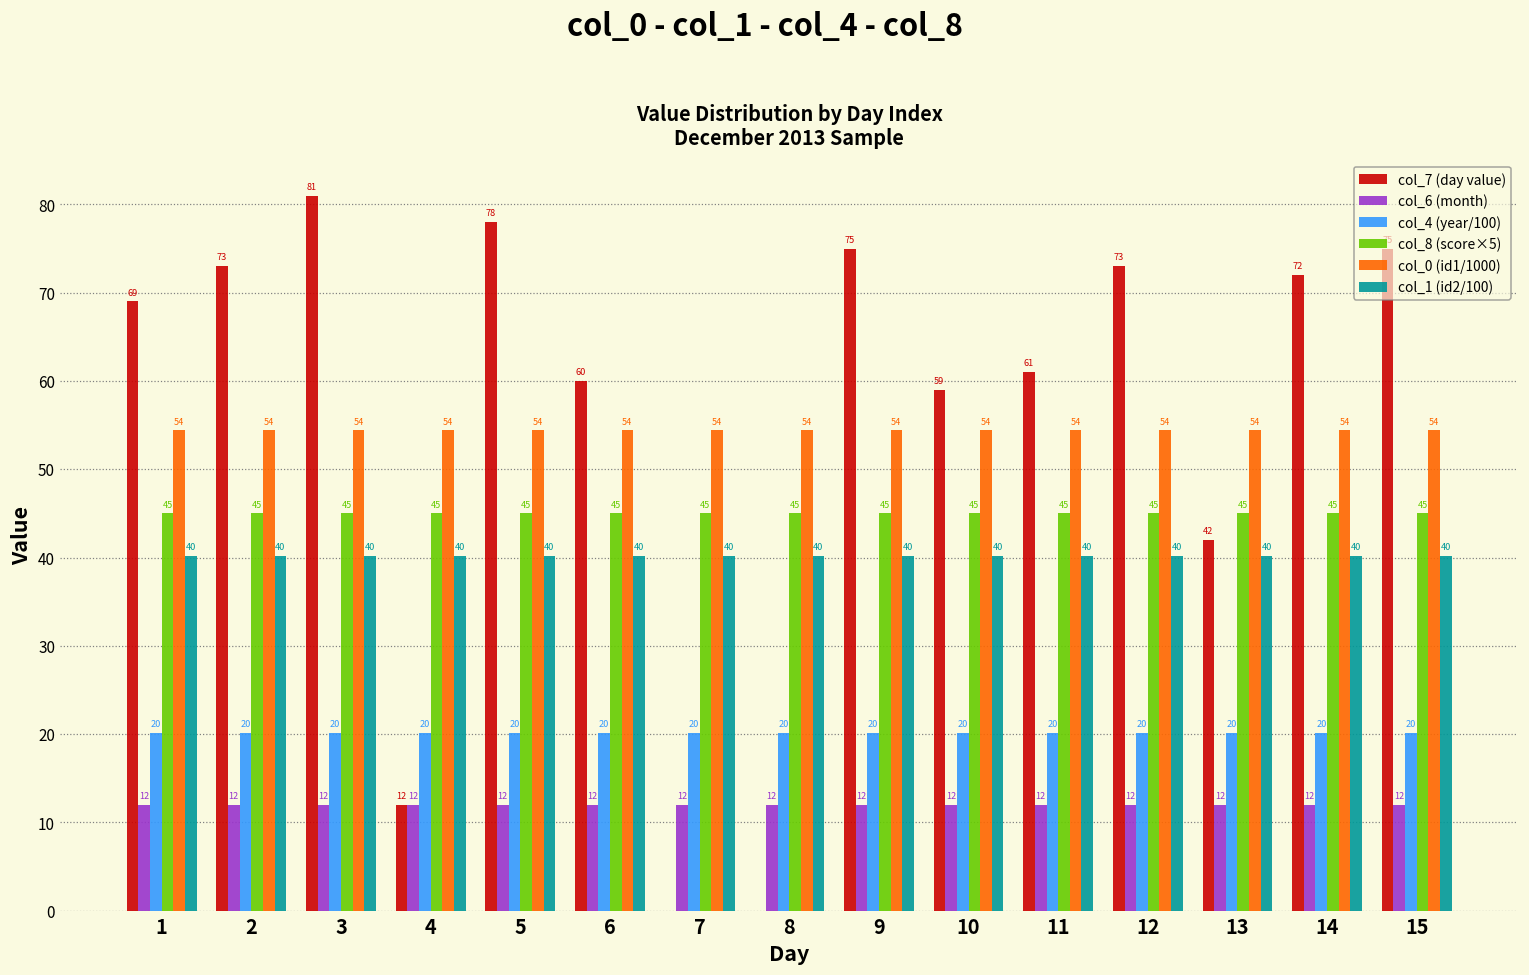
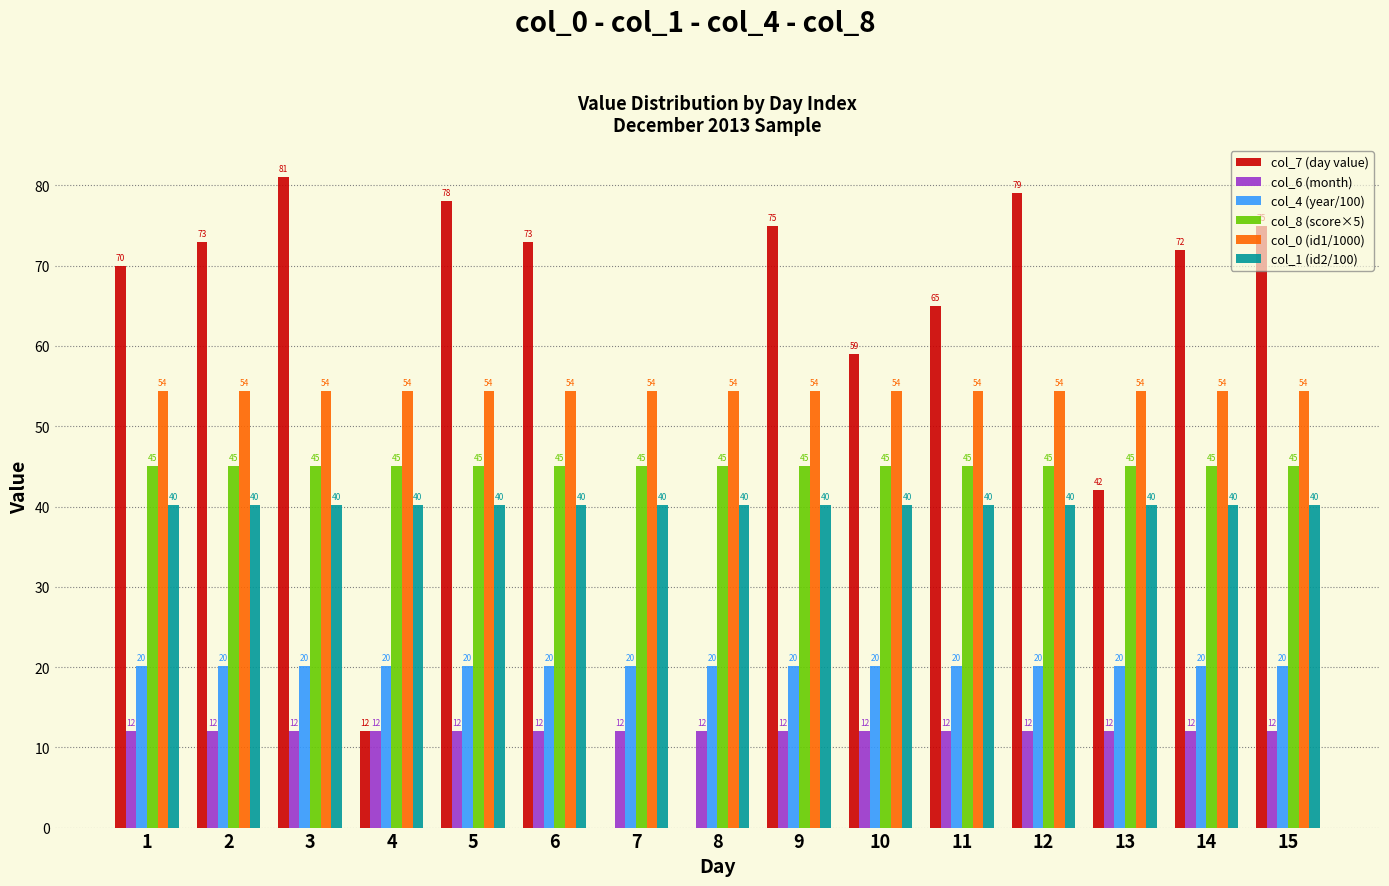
  {
    "col_7 (day value)": {
-     "1": 69,
+     "1": 70,
      "2": 73,
      "3": 81,
      "4": 12,
      "5": 78,
-     "6": 60,
+     "6": 73,
      "9": 75,
      "10": 59,
-     "11": 61,
-     "12": 73,
+     "11": 65,
+     "12": 79,
      "13": 42,
      "14": 72
    },
    "col_6 (month)": {
      "1": 12,
      "2": 12,
      "3": 12,
      "4": 12,
      "5": 12,
      "6": 12,
      "7": 12,
      "8": 12,
      "9": 12,
      "10": 12,
      "11": 12,
      "12": 12,
      "13": 12,
      "14": 12,
      "15": 12
    },
    "col_4 (year/100)": {
      "1": 20,
      "2": 20,
      "3": 20,
      "4": 20,
      "5": 20,
      "6": 20,
      "7": 20,
      "8": 20,
      "9": 20,
      "10": 20,
      "11": 20,
      "12": 20,
      "13": 20,
      "14": 20,
      "15": 20
    },
    "col_8 (score×5)": {
      "1": 45,
      "2": 45,
      "3": 45,
      "4": 45,
      "5": 45,
      "6": 45,
      "7": 45,
      "8": 45,
      "9": 45,
      "10": 45,
      "11": 45,
      "12": 45,
      "13": 45,
      "14": 45,
      "15": 45
    },
    "col_0 (id1/1000)": {
      "1": 54,
      "2": 54,
      "3": 54,
      "4": 54,
      "5": 54,
      "6": 54,
      "7": 54,
      "8": 54,
      "9": 54,
      "10": 54,
      "11": 54,
      "12": 54,
      "13": 54,
      "14": 54,
      "15": 54
    },
    "col_1 (id2/100)": {
      "1": 40,
      "2": 40,
      "3": 40,
      "4": 40,
      "5": 40,
      "6": 40,
      "7": 40,
      "8": 40,
      "9": 40,
      "10": 40,
      "11": 40,
      "12": 40,
      "13": 40,
      "14": 40,
      "15": 40
    }
  }
